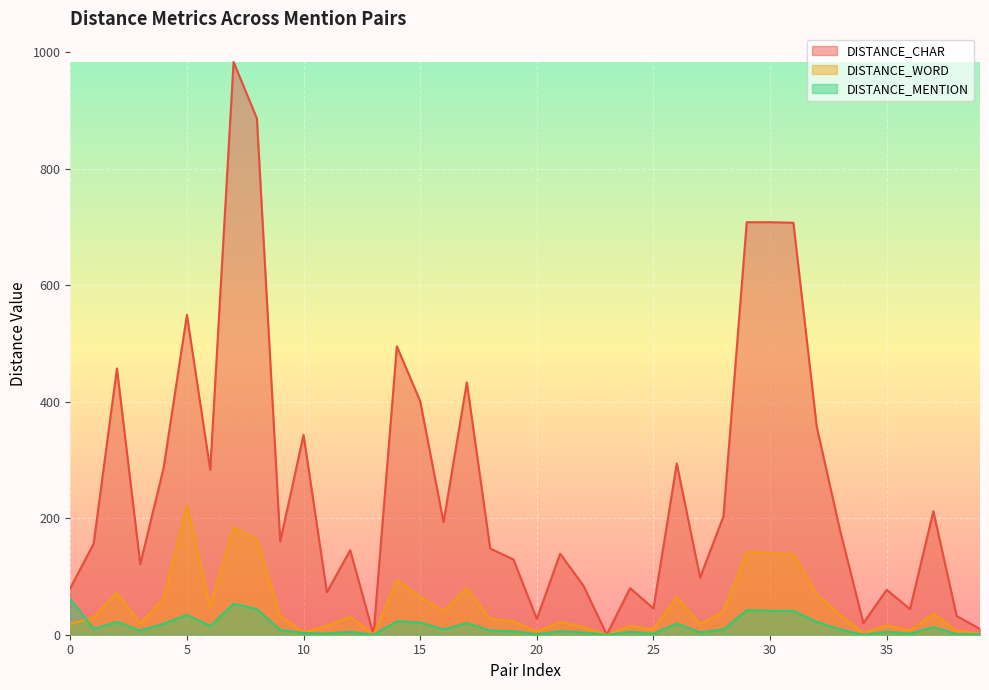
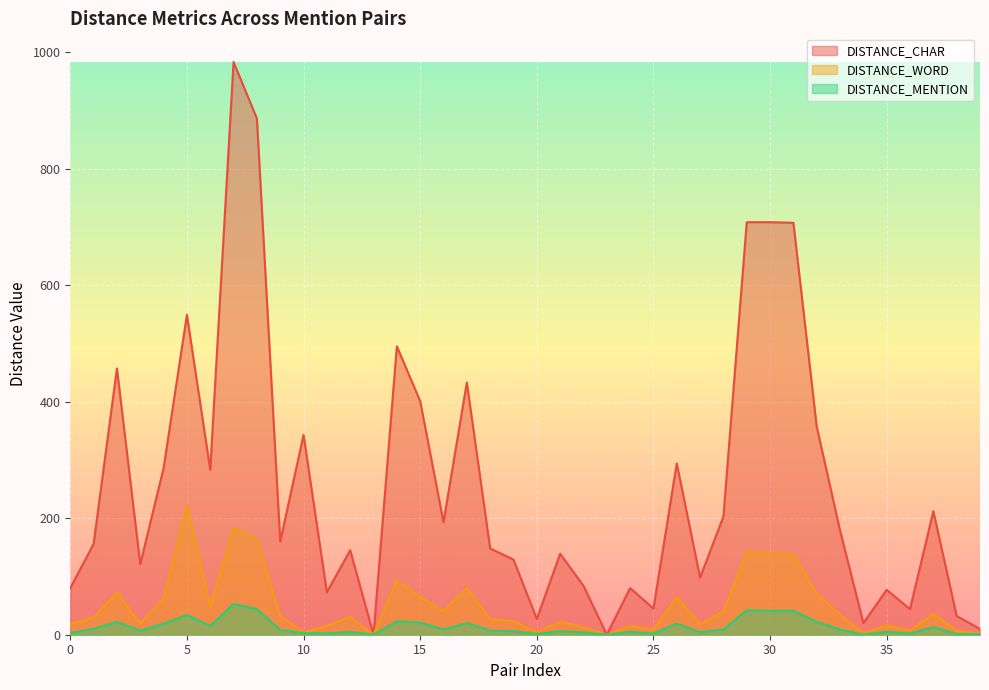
  {
    "DISTANCE_CHAR": {
      "0": 80,
      "5": 550,
      "10": 340,
      "15": 400,
      "20": 30,
      "25": 50,
      "30": 710,
      "35": 80
    },
    "DISTANCE_WORD": {
      "0": 20,
      "5": 220,
      "15": 70,
      "25": 10,
      "30": 140,
      "35": 20
    },
    "DISTANCE_MENTION": {
-     "0": 60,
+     "0": 0,
      "5": 30,
      "15": 20,
      "25": 0,
      "30": 40,
      "35": 10
    }
  }
